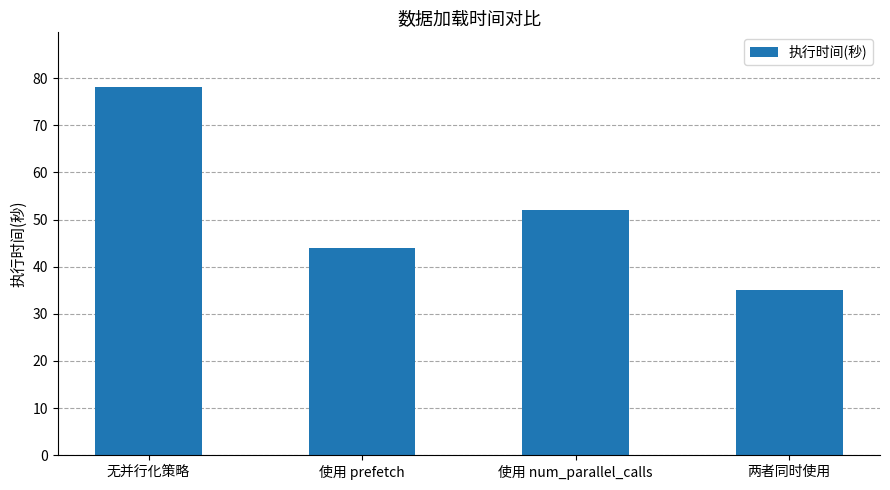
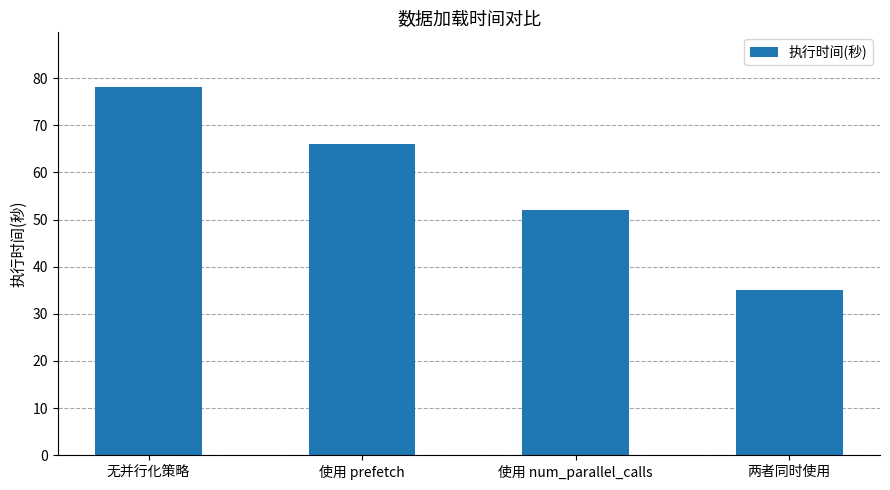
  {
    "无并行化策略": 78,
-   "使用 prefetch": 44,
+   "使用 prefetch": 66,
    "使用 num_parallel_calls": 52,
    "两者同时使用": 35
  }
